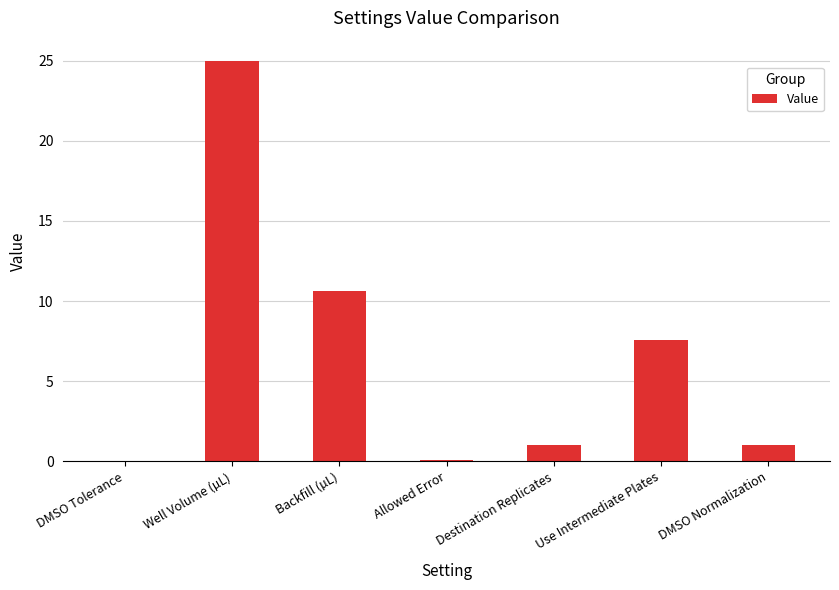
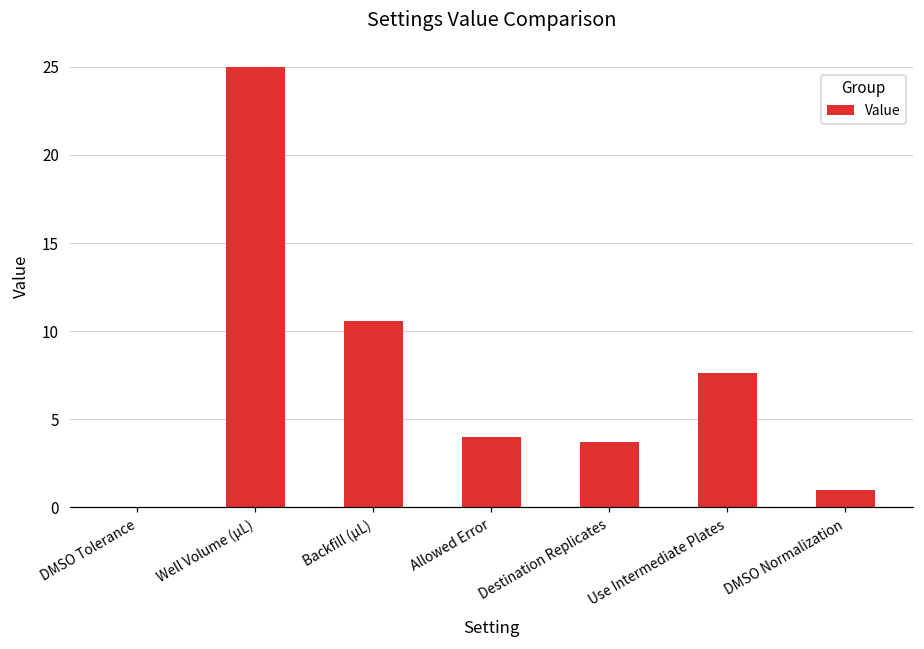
  {
    "Well Volume (µL)": 25.0,
    "Backfill (µL)": 10.6,
-   "Allowed Error": 0.1,
-   "Destination Replicates": 1.0,
+   "Allowed Error": 4.0,
+   "Destination Replicates": 3.7,
    "Use Intermediate Plates": 7.6,
    "DMSO Normalization": 1.0
  }
